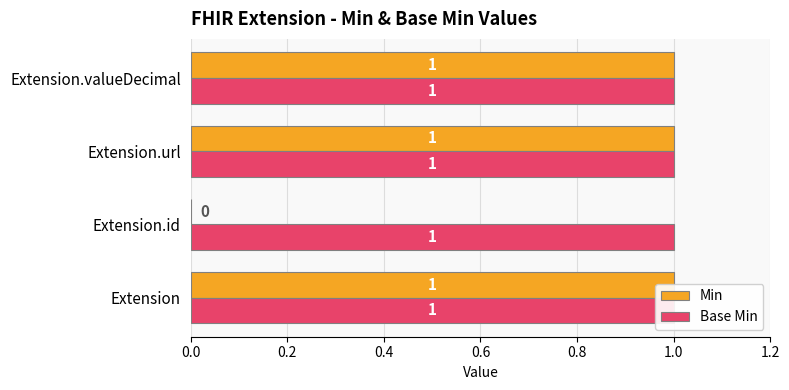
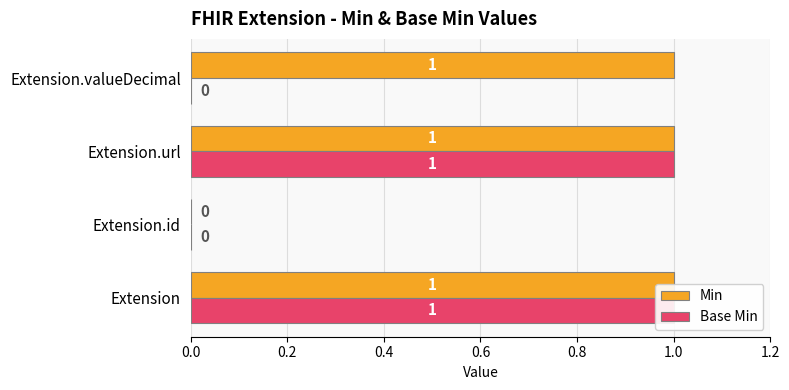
  {
    "Min": {
      "Extension.valueDecimal": 1,
      "Extension.url": 1,
      "Extension.id": 0
    },
    "Base Min": {
-     "Extension.valueDecimal": 1,
+     "Extension.valueDecimal": 0,
      "Extension.url": 1,
-     "Extension.id": 1
+     "Extension.id": 0
    }
  }
